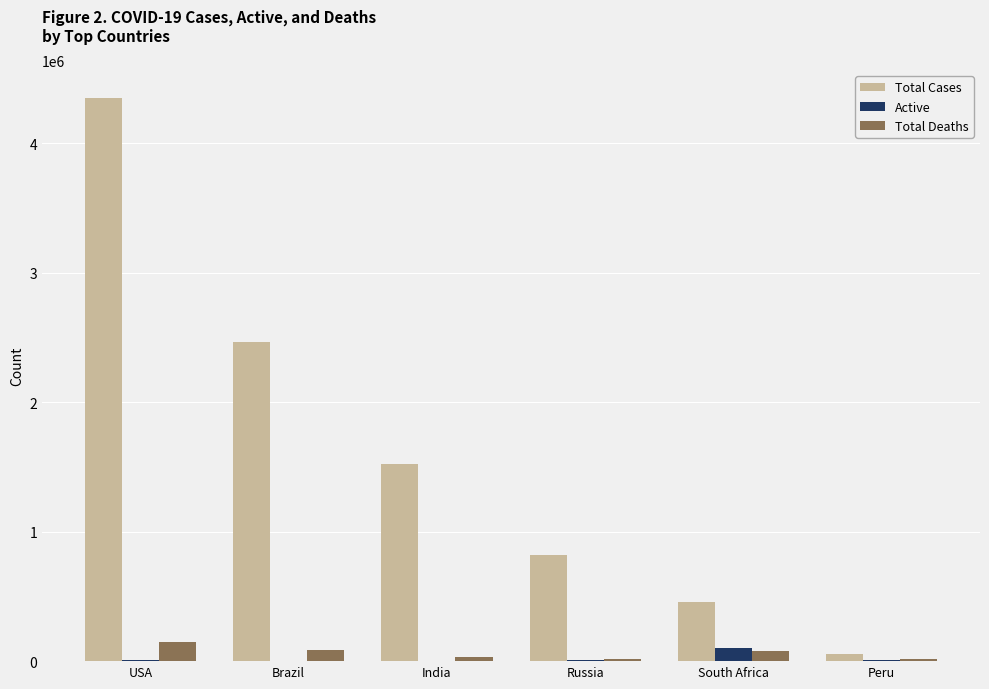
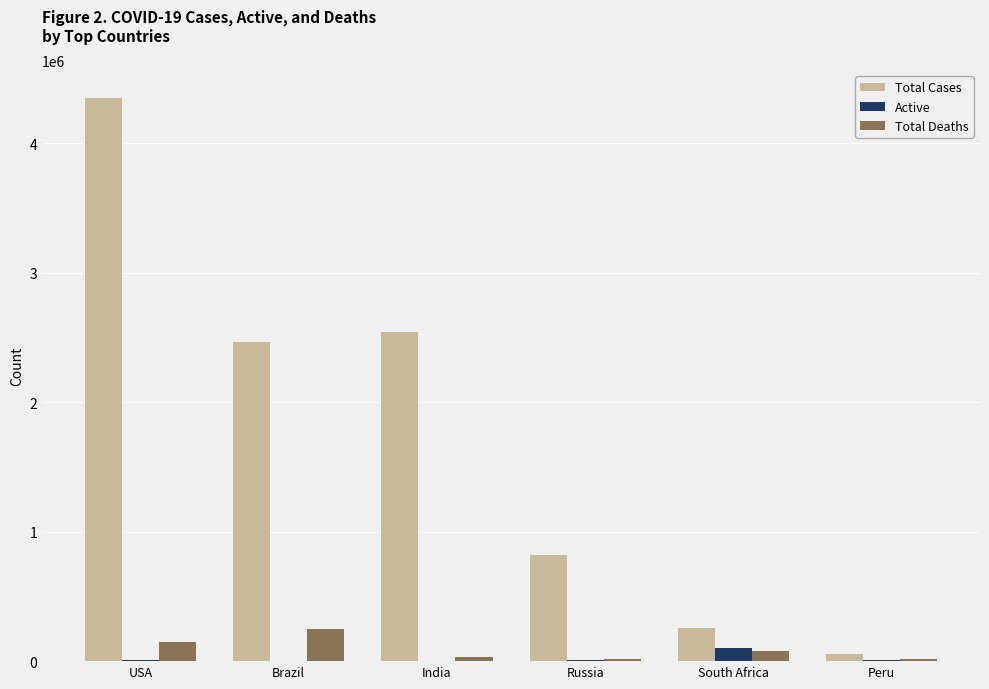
  {
    "Total Cases": {
      "USA": 4350000,
      "Brazil": 2470000,
-     "India": 1520000,
+     "India": 2540000,
      "Russia": 820000,
-     "South Africa": 460000,
+     "South Africa": 260000,
      "Peru": 60000
    },
    "Active": {
      "South Africa": 100000
    },
    "Total Deaths": {
      "USA": 150000,
-     "Brazil": 90000,
+     "Brazil": 250000,
      "India": 30000,
      "South Africa": 70000
    }
  }
